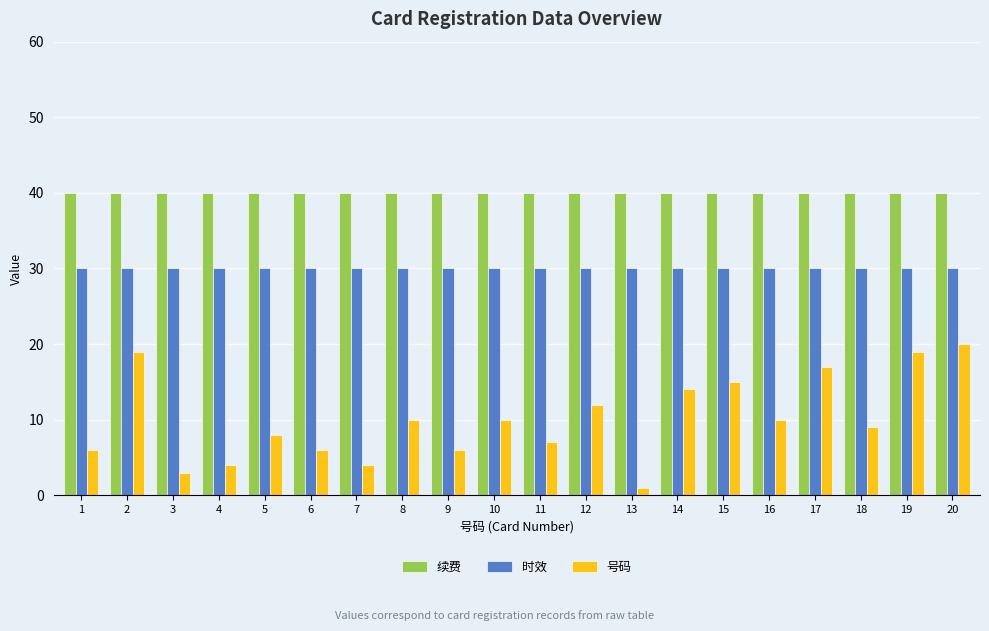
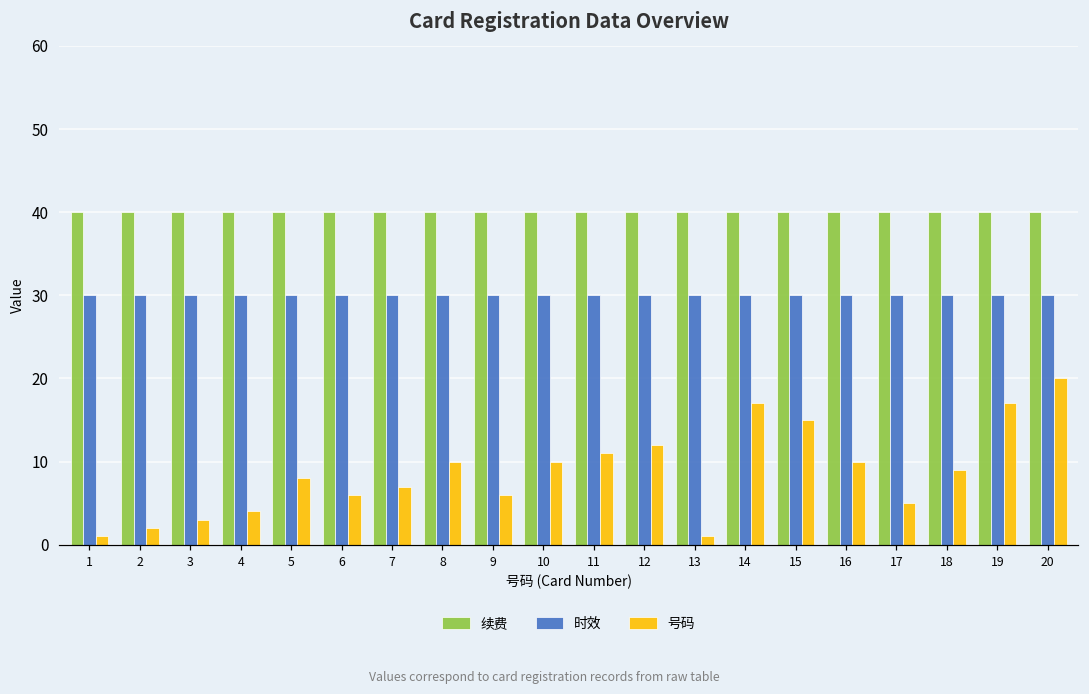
  {
    "续费": {
      "1": 40,
      "2": 40,
      "3": 40,
      "4": 40,
      "5": 40,
      "6": 40,
      "7": 40,
      "8": 40,
      "9": 40,
      "10": 40,
      "11": 40,
      "12": 40,
      "13": 40,
      "14": 40,
      "15": 40,
      "16": 40,
      "17": 40,
      "18": 40,
      "19": 40,
      "20": 40
    },
    "时效": {
      "1": 30,
      "2": 30,
      "3": 30,
      "4": 30,
      "5": 30,
      "6": 30,
      "7": 30,
      "8": 30,
      "9": 30,
      "10": 30,
      "11": 30,
      "12": 30,
      "13": 30,
      "14": 30,
      "15": 30,
      "16": 30,
      "17": 30,
      "18": 30,
      "19": 30,
      "20": 30
    },
    "号码": {
-     "1": 6,
-     "2": 19,
+     "1": 1,
+     "2": 2,
      "3": 3,
      "4": 4,
      "5": 8,
      "6": 6,
-     "7": 4,
+     "7": 7,
      "8": 10,
      "9": 6,
      "10": 10,
-     "11": 7,
+     "11": 11,
      "12": 12,
      "13": 1,
-     "14": 14,
+     "14": 17,
      "15": 15,
      "16": 10,
-     "17": 17,
+     "17": 5,
      "18": 9,
-     "19": 19,
+     "19": 17,
      "20": 20
    }
  }
